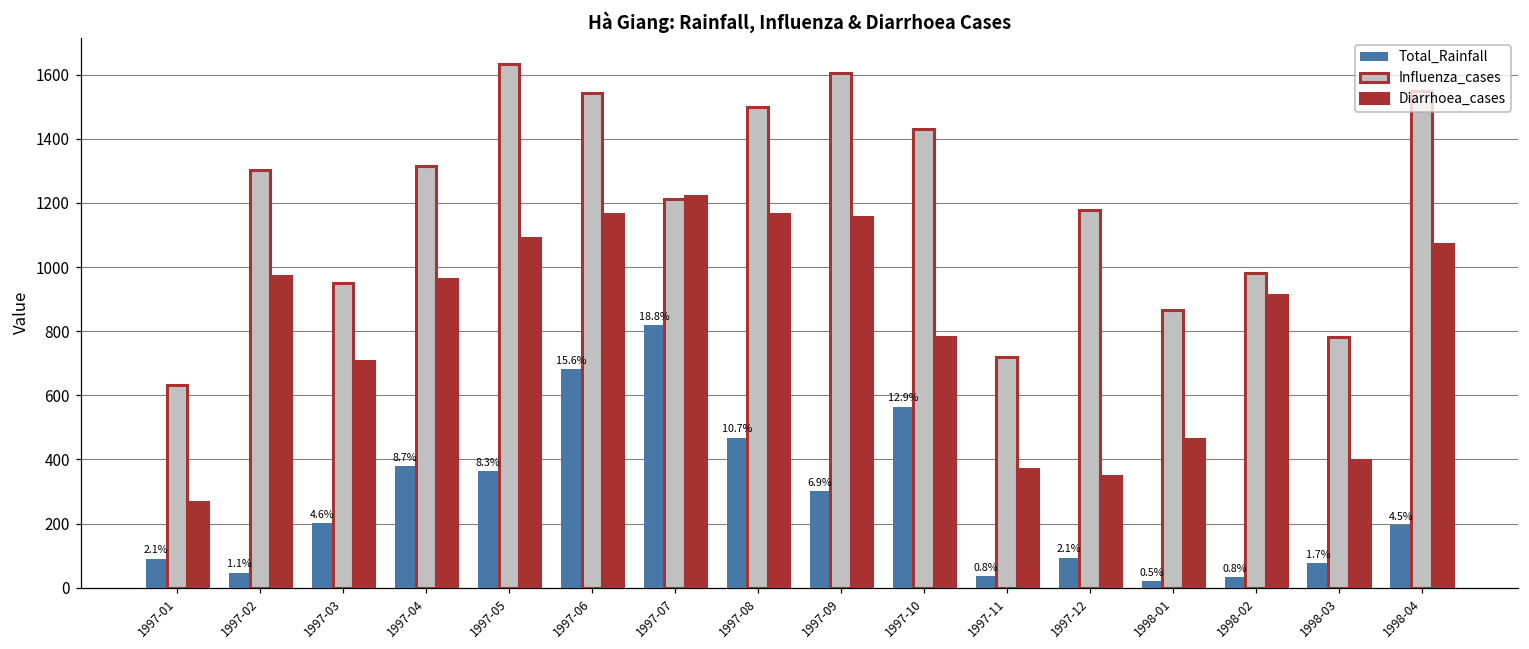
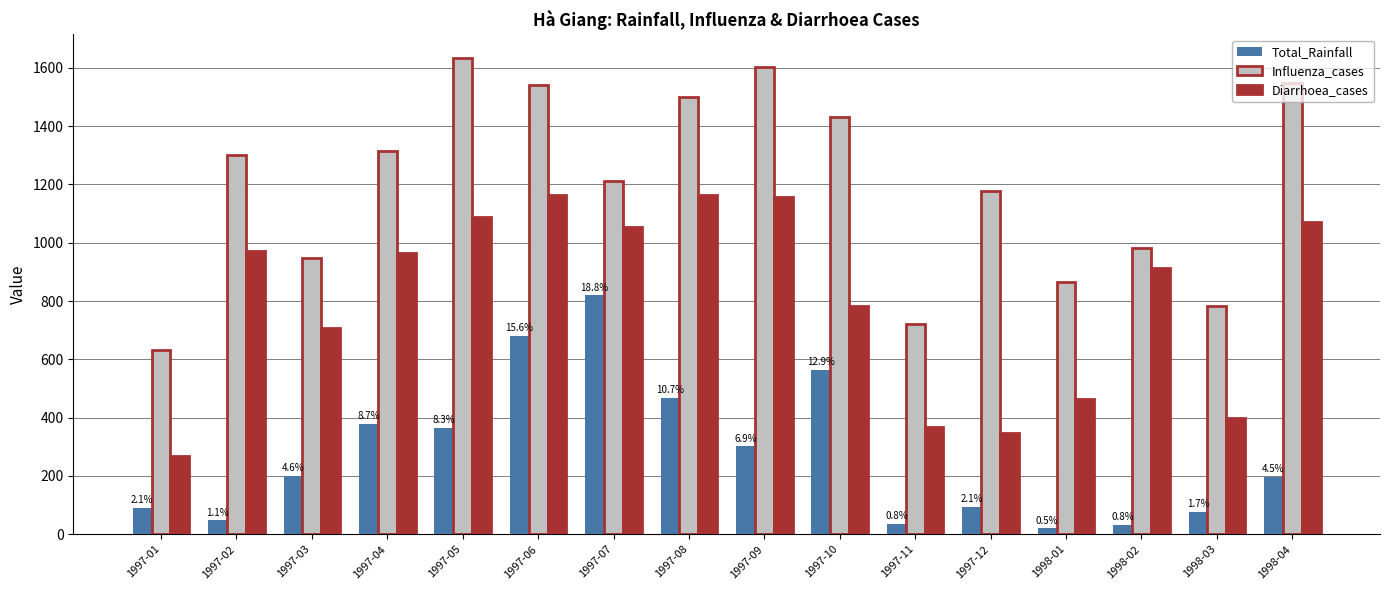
  {
    "Influenza_cases": {
      "1997-01": 630,
      "1997-02": 1300,
      "1997-03": 950,
      "1997-04": 1310,
      "1997-05": 1630,
      "1997-06": 1540,
      "1997-07": 1210,
      "1997-08": 1500,
      "1997-09": 1600,
      "1997-10": 1430,
      "1997-11": 720,
      "1997-12": 1180,
      "1998-01": 870,
      "1998-02": 980,
      "1998-03": 780
    },
    "Diarrhoea_cases": {
      "1997-01": 270,
      "1997-02": 970,
      "1997-03": 710,
      "1997-04": 960,
      "1997-05": 1090,
      "1997-06": 1160,
-     "1997-07": 1220,
+     "1997-07": 1050,
      "1997-08": 1160,
      "1997-09": 1160,
      "1997-10": 780,
      "1997-11": 370,
      "1997-12": 350,
      "1998-01": 460,
      "1998-02": 910,
      "1998-03": 400,
      "1998-04": 1070
    }
  }
